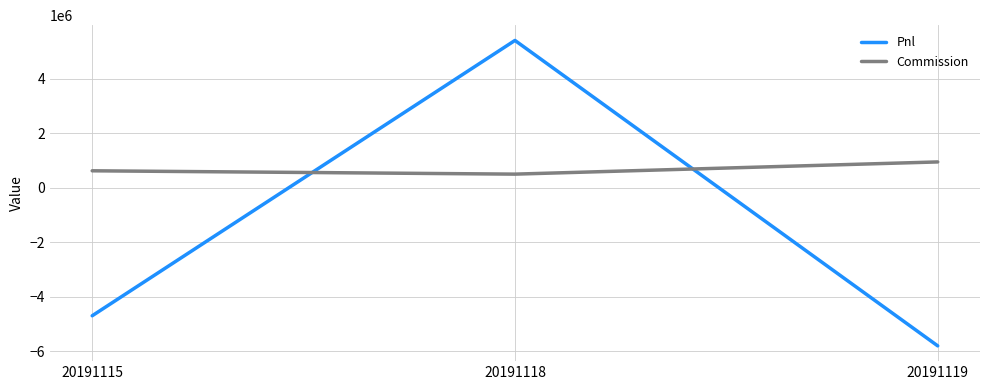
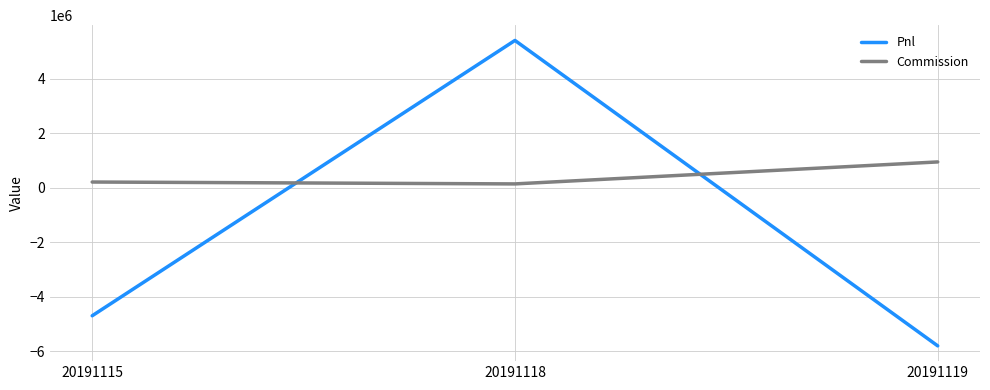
  {
    "Pnl": {
      "20191115": -4700000,
      "20191118": 5400000,
      "20191119": -5800000
    },
    "Commission": {
-     "20191115": 600000,
-     "20191118": 500000,
+     "20191115": 200000,
+     "20191118": 100000,
      "20191119": 900000
    }
  }
